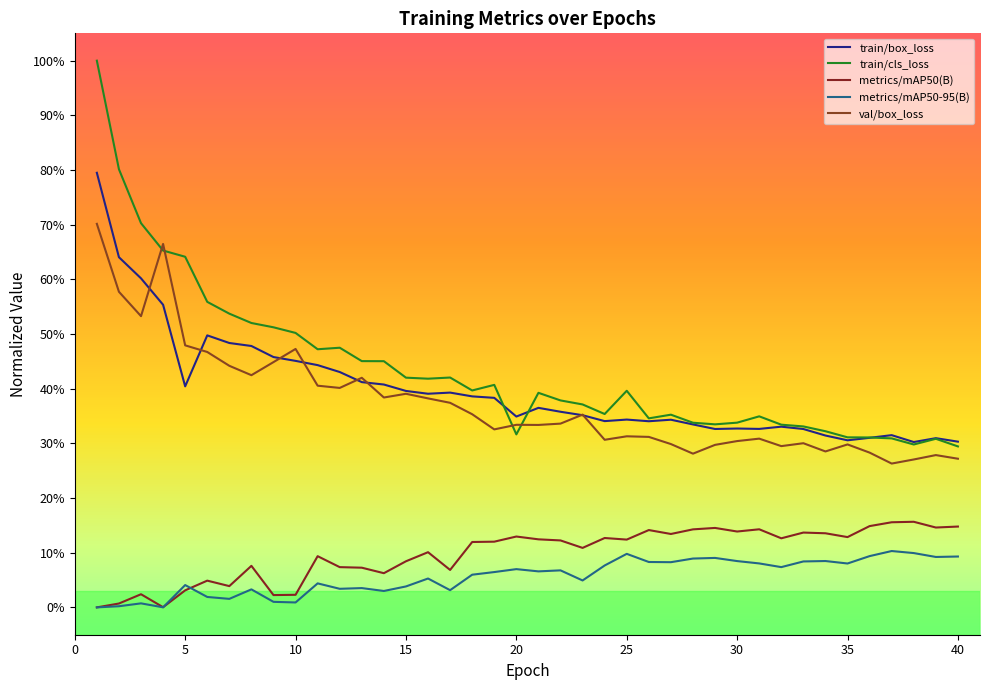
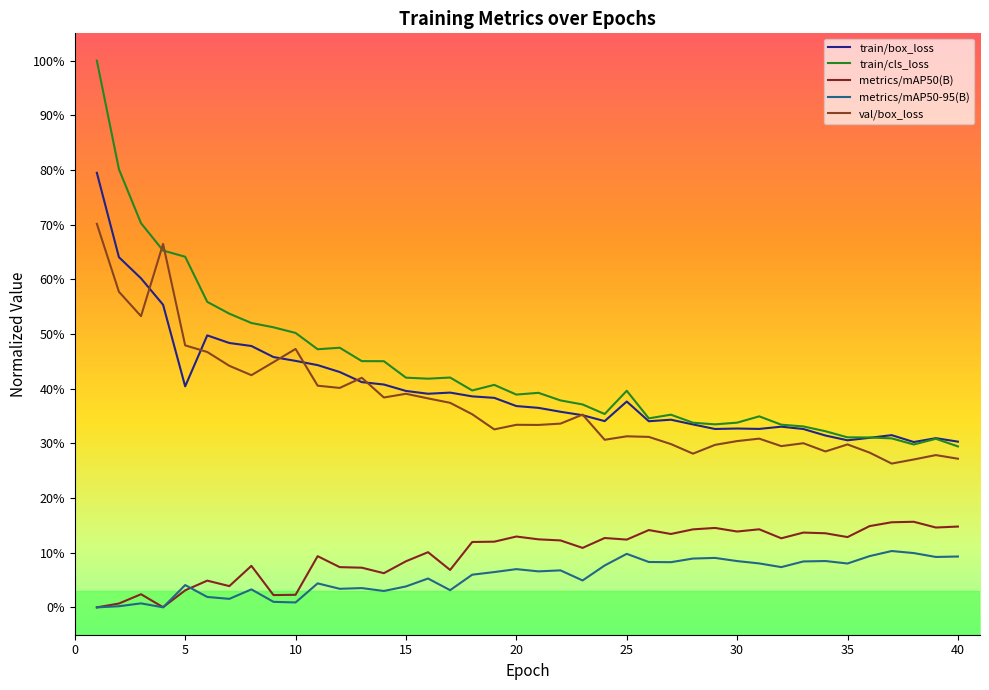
  {
    "train/box_loss": {
      "5": "40%",
      "10": "45%",
      "15": "40%",
-     "20": "35%",
-     "25": "34%",
+     "20": "37%",
+     "25": "38%",
      "30": "33%",
      "35": "31%",
      "40": "30%"
    },
    "train/cls_loss": {
      "5": "64%",
      "10": "50%",
      "15": "42%",
-     "20": "32%",
+     "20": "39%",
      "25": "40%",
      "30": "34%",
      "35": "31%",
      "40": "29%"
    },
    "metrics/mAP50-95(B)": {
      "5": "4%",
      "15": "4%",
      "20": "7%",
      "25": "10%",
      "30": "8%",
      "35": "8%",
      "40": "9%"
    }
  }
